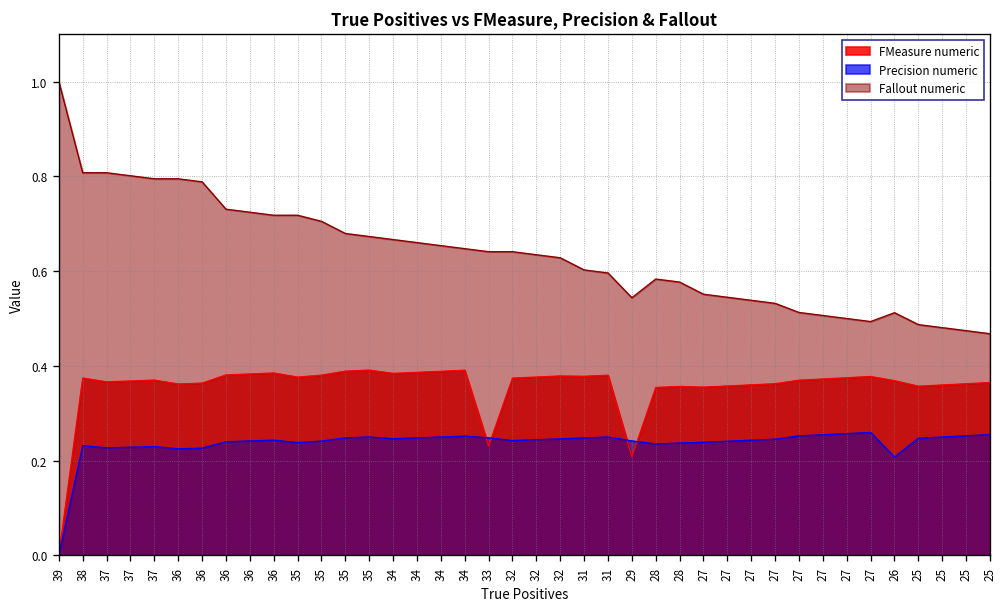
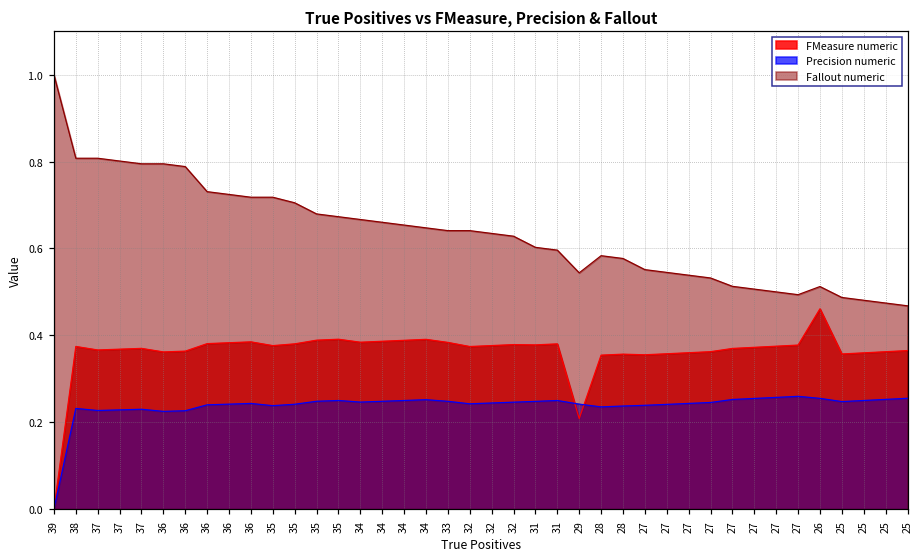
  {
    "FMeasure numeric": {
      "38": 0.37,
-     "33": 0.23,
+     "33": 0.38,
      "29": 0.21,
-     "26": 0.37
+     "26": 0.46
    },
    "Precision numeric": {
      "38": 0.23,
      "33": 0.25,
      "29": 0.24,
-     "26": 0.21
+     "26": 0.25
    },
    "Fallout numeric": {
      "39": 1.00,
      "38": 0.81,
      "33": 0.64,
      "29": 0.54,
      "26": 0.51
    }
  }
